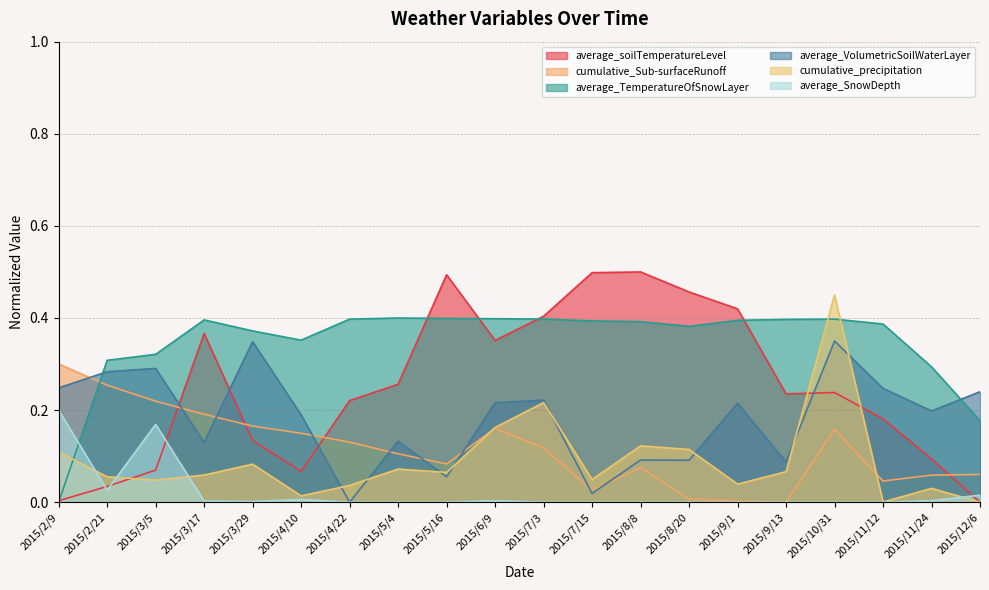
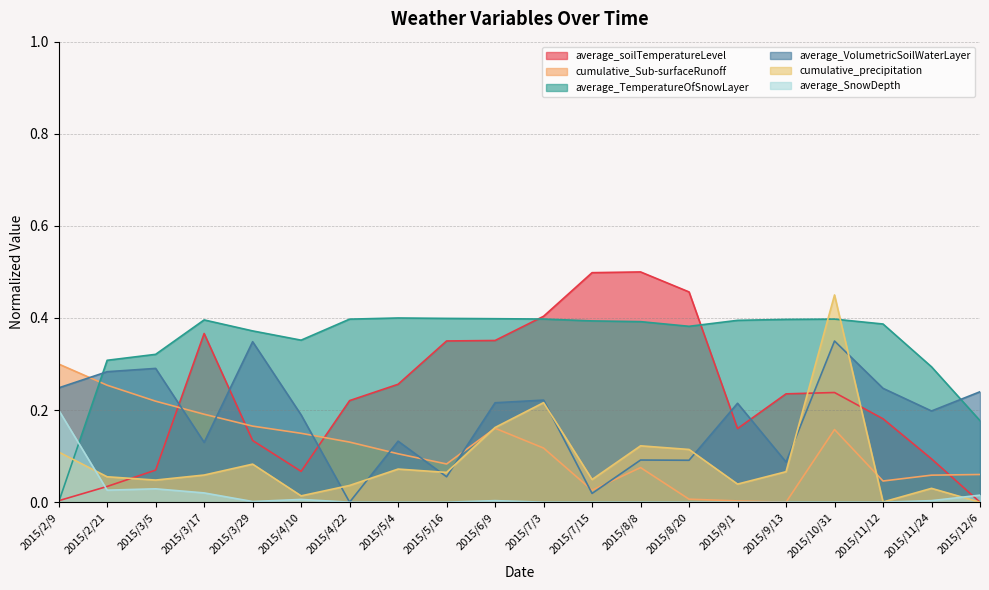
  {
    "average_soilTemperatureLevel": {
      "2015/2/21": 0.03,
      "2015/3/5": 0.07,
      "2015/3/17": 0.37,
      "2015/3/29": 0.13,
      "2015/4/10": 0.07,
      "2015/4/22": 0.22,
      "2015/5/4": 0.26,
-     "2015/5/16": 0.49,
+     "2015/5/16": 0.35,
      "2015/6/9": 0.35,
      "2015/7/3": 0.40,
      "2015/7/15": 0.50,
      "2015/8/8": 0.50,
      "2015/8/20": 0.46,
-     "2015/9/1": 0.42,
+     "2015/9/1": 0.16,
      "2015/9/13": 0.24,
      "2015/10/31": 0.24,
      "2015/11/12": 0.18,
      "2015/11/24": 0.09
    },
    "average_SnowDepth": {
      "2015/2/9": 0.20,
      "2015/2/21": 0.03,
-     "2015/3/5": 0.17,
-     "2015/3/17": 0.00,
+     "2015/3/5": 0.03,
+     "2015/3/17": 0.02,
      "2015/3/29": 0.00,
      "2015/4/10": 0.01,
      "2015/5/4": 0.00,
      "2015/5/16": 0.00,
      "2015/6/9": 0.00,
      "2015/7/3": 0.00,
      "2015/7/15": 0.00,
      "2015/8/8": 0.00,
      "2015/8/20": 0.00,
      "2015/10/31": 0.00,
      "2015/11/24": 0.00,
      "2015/12/6": 0.02
    }
  }
